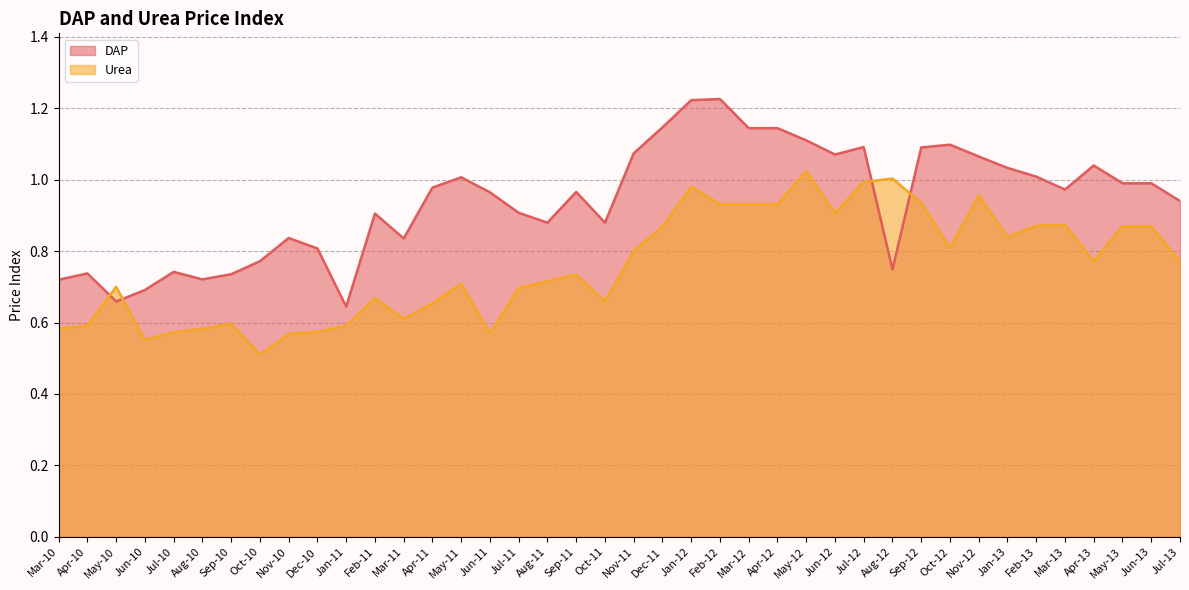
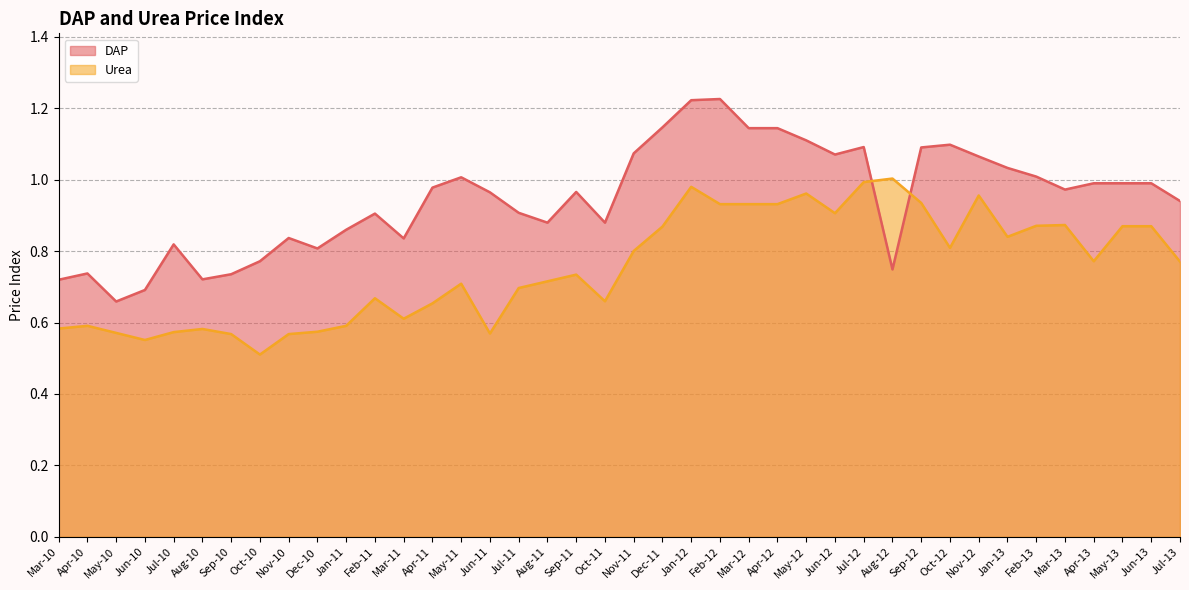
  {
    "DAP": {
      "Mar-10": 0.72,
      "Apr-10": 0.74,
      "May-10": 0.66,
      "Jun-10": 0.69,
-     "Jul-10": 0.74,
+     "Jul-10": 0.82,
      "Aug-10": 0.72,
      "Sep-10": 0.74,
      "Oct-10": 0.77,
      "Nov-10": 0.84,
      "Dec-10": 0.81,
-     "Jan-11": 0.64,
+     "Jan-11": 0.86,
      "Feb-11": 0.91,
      "Mar-11": 0.84,
      "Apr-11": 0.98,
      "May-11": 1.01,
      "Jun-11": 0.96,
      "Jul-11": 0.91,
      "Aug-11": 0.88,
      "Sep-11": 0.97,
      "Oct-11": 0.88,
      "Nov-11": 1.07,
      "Dec-11": 1.15,
      "Jan-12": 1.22,
      "Feb-12": 1.23,
      "Mar-12": 1.14,
      "Apr-12": 1.14,
      "May-12": 1.11,
      "Jun-12": 1.07,
      "Jul-12": 1.09,
      "Aug-12": 0.75,
      "Sep-12": 1.09,
      "Oct-12": 1.10,
      "Nov-12": 1.06,
      "Jan-13": 1.03,
      "Feb-13": 1.01,
      "Mar-13": 0.97,
-     "Apr-13": 1.04,
+     "Apr-13": 0.99,
      "May-13": 0.99,
      "Jun-13": 0.99,
      "Jul-13": 0.94
    },
    "Urea": {
      "Mar-10": 0.58,
      "Apr-10": 0.59,
-     "May-10": 0.70,
+     "May-10": 0.57,
      "Jun-10": 0.55,
      "Jul-10": 0.57,
      "Aug-10": 0.58,
-     "Sep-10": 0.60,
+     "Sep-10": 0.57,
      "Oct-10": 0.51,
      "Nov-10": 0.57,
      "Dec-10": 0.57,
      "Jan-11": 0.59,
      "Feb-11": 0.67,
      "Mar-11": 0.61,
      "Apr-11": 0.65,
      "May-11": 0.71,
      "Jun-11": 0.57,
      "Jul-11": 0.70,
      "Aug-11": 0.72,
      "Sep-11": 0.73,
      "Oct-11": 0.66,
      "Nov-11": 0.80,
      "Dec-11": 0.87,
      "Jan-12": 0.98,
      "Feb-12": 0.93,
      "Mar-12": 0.93,
      "Apr-12": 0.93,
-     "May-12": 1.02,
+     "May-12": 0.96,
      "Jun-12": 0.91,
      "Jul-12": 0.99,
      "Aug-12": 1.00,
      "Sep-12": 0.93,
      "Oct-12": 0.81,
      "Nov-12": 0.96,
      "Jan-13": 0.84,
      "Feb-13": 0.87,
      "Mar-13": 0.87,
      "Apr-13": 0.77,
      "May-13": 0.87,
      "Jun-13": 0.87,
      "Jul-13": 0.77
    }
  }
